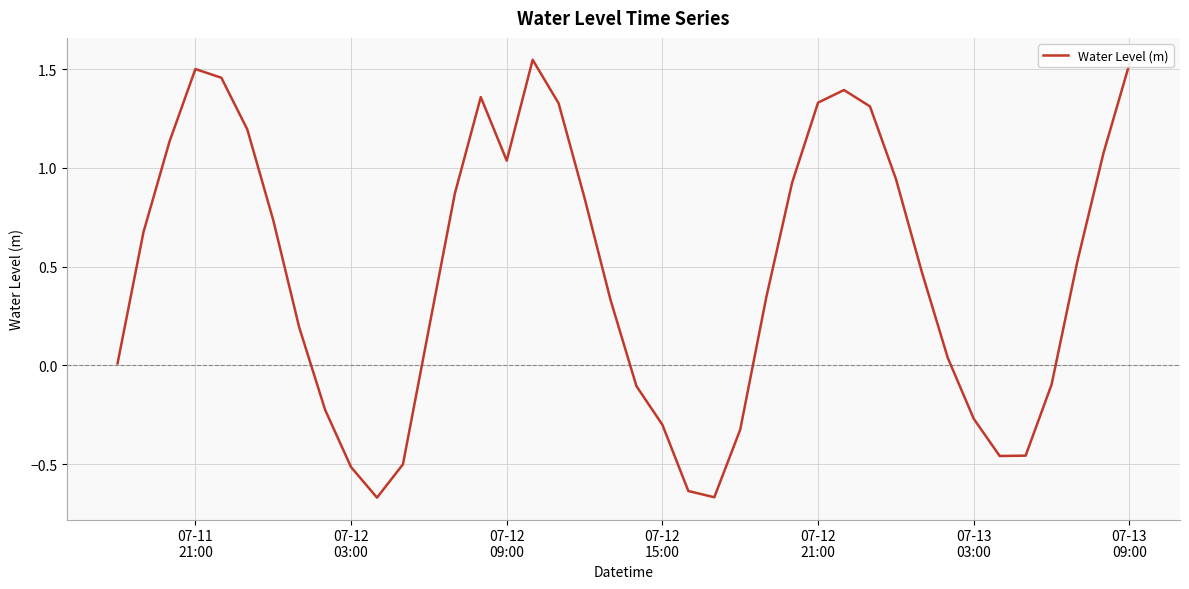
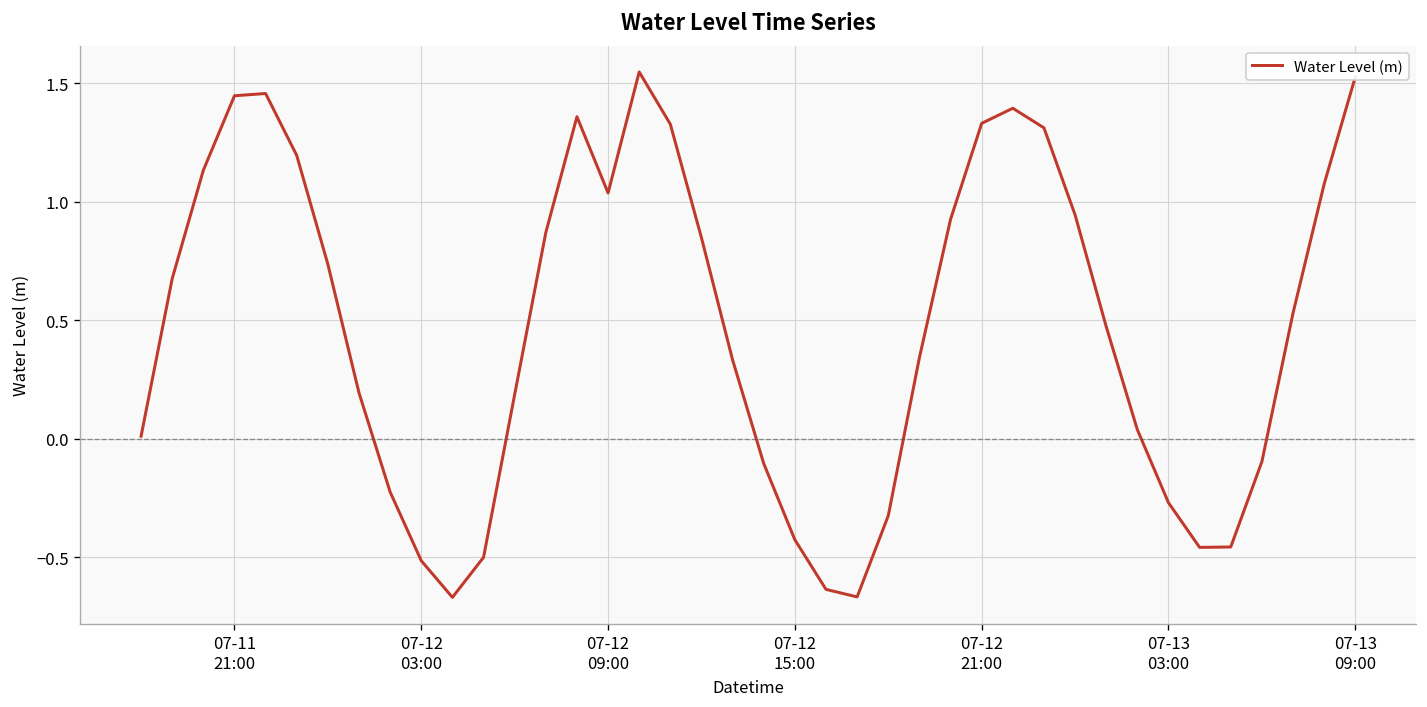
  {
-   "07-11 21:00": 1.50,
+   "07-11 21:00": 1.45,
    "07-12 03:00": -0.52,
    "07-12 09:00": 1.04,
-   "07-12 15:00": -0.30,
+   "07-12 15:00": -0.43,
    "07-12 21:00": 1.33,
    "07-13 03:00": -0.27
  }
